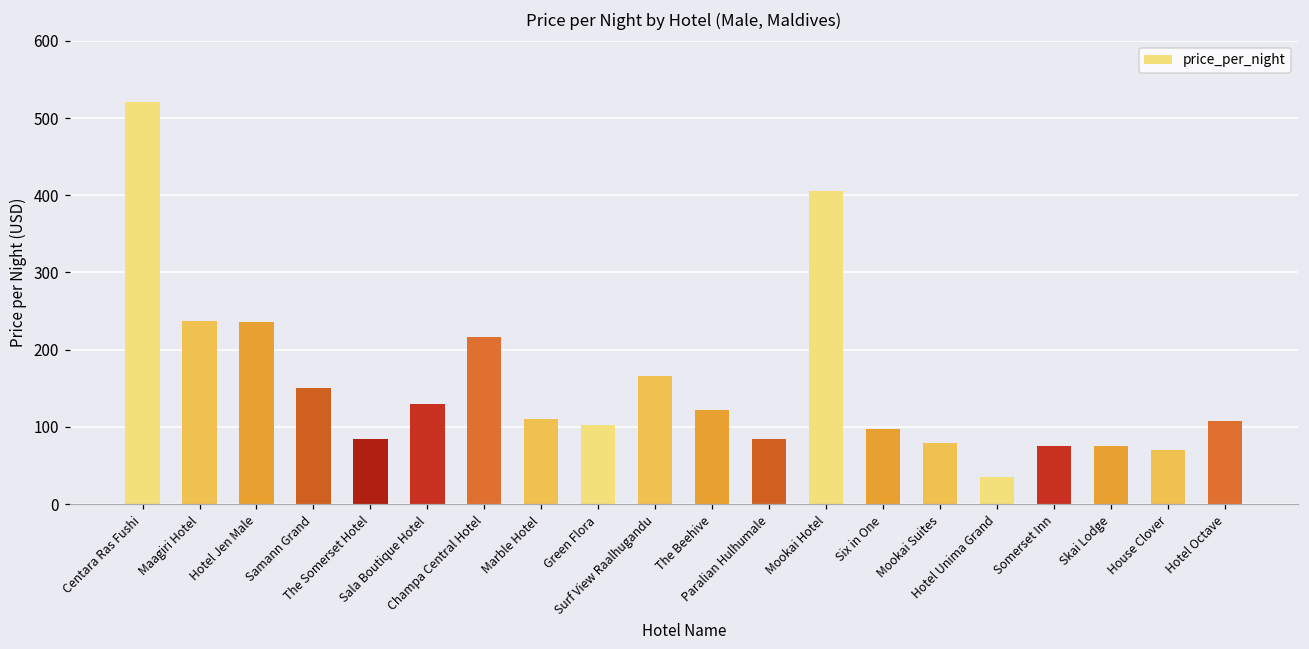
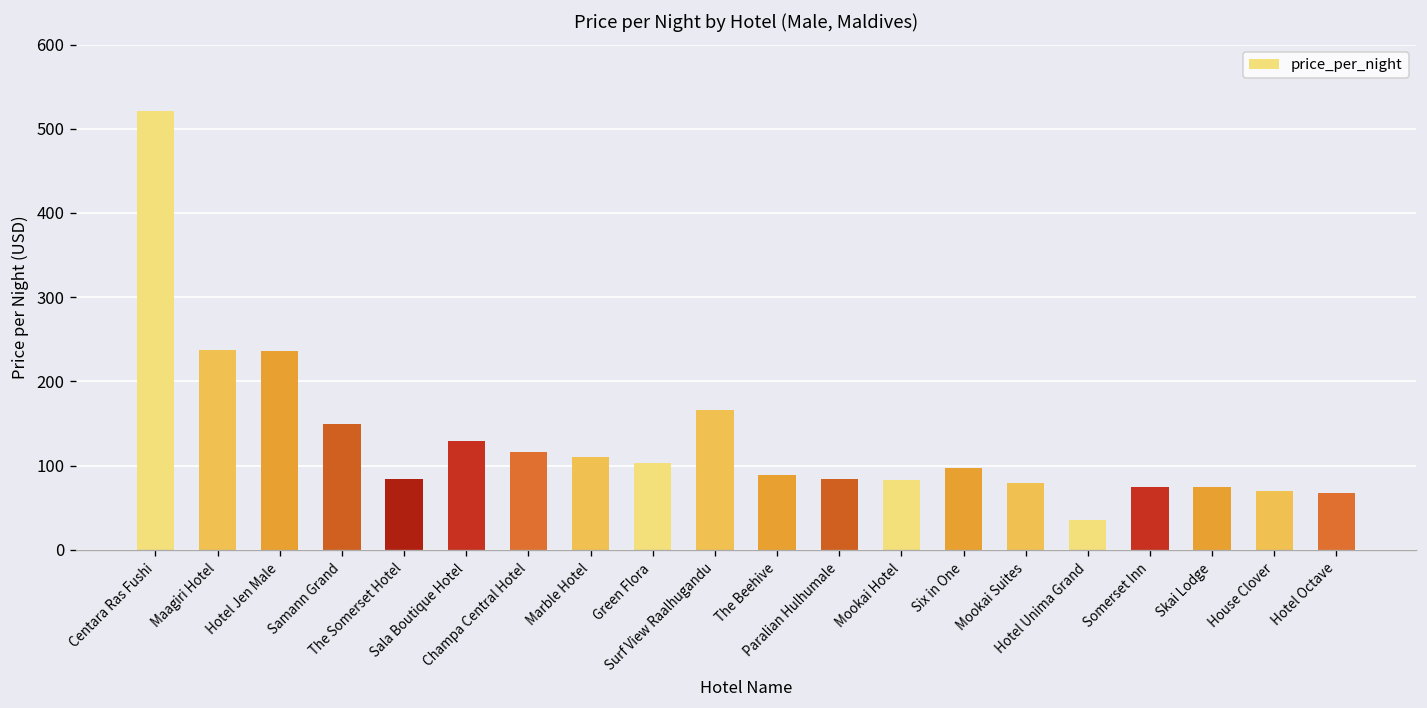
  {
    "Centara Ras Fushi": 520,
    "Maagiri Hotel": 240,
    "Hotel Jen Male": 240,
    "Samann Grand": 150,
    "The Somerset Hotel": 80,
    "Sala Boutique Hotel": 130,
-   "Champa Central Hotel": 220,
+   "Champa Central Hotel": 120,
    "Marble Hotel": 110,
    "Green Flora": 100,
    "Surf View Raalhugandu": 170,
-   "The Beehive": 120,
+   "The Beehive": 90,
    "Paralian Hulhumale": 80,
-   "Mookai Hotel": 410,
+   "Mookai Hotel": 80,
    "Six in One": 100,
    "Mookai Suites": 80,
    "Hotel Unima Grand": 40,
    "Somerset Inn": 80,
    "Skai Lodge": 80,
    "House Clover": 70,
-   "Hotel Octave": 110
+   "Hotel Octave": 70
  }
